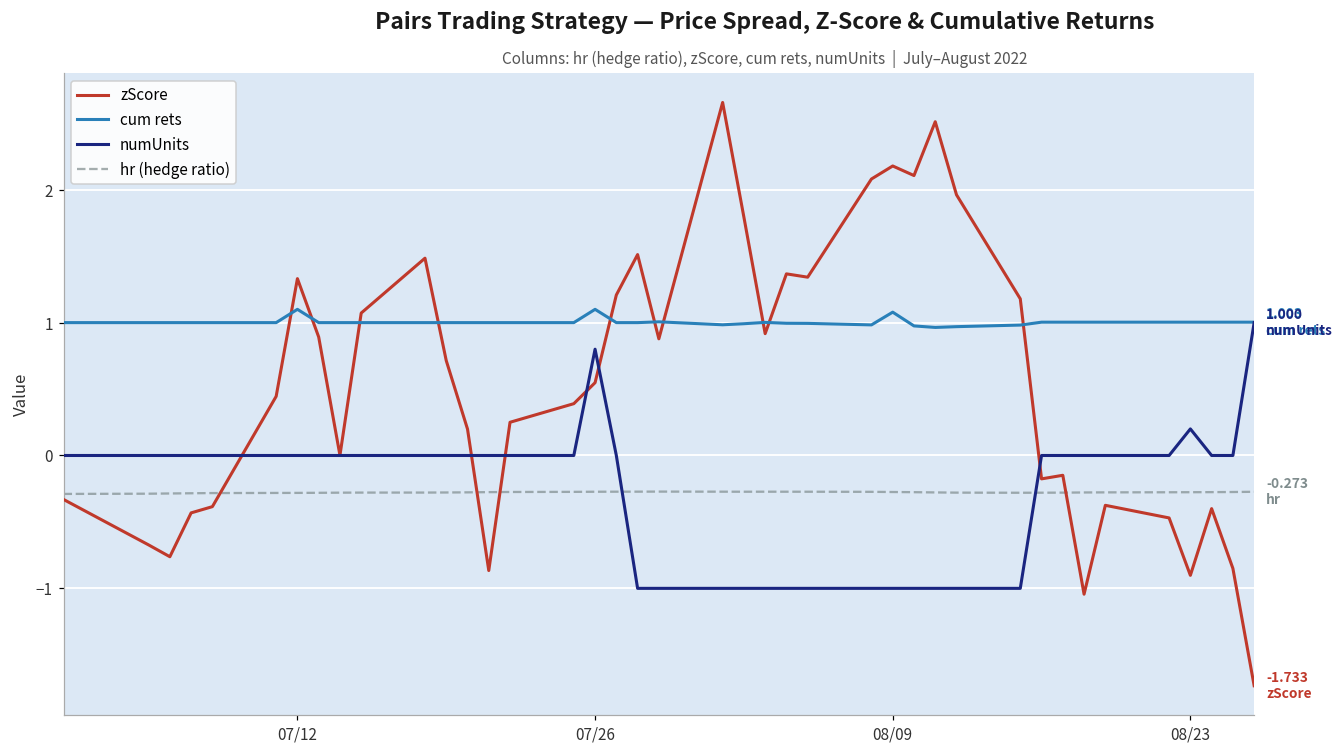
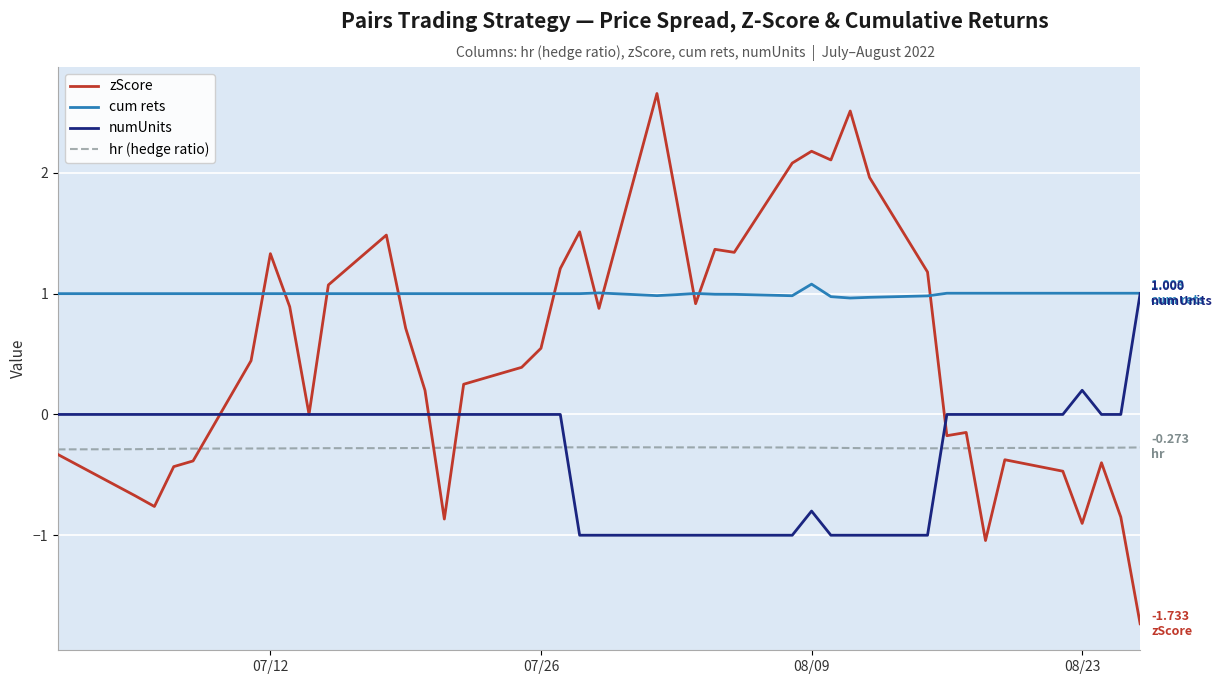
  {
    "zScore": {
      "07/12": 1.33,
      "07/26": 0.55,
      "08/09": 2.18,
      "08/23": -0.9
    },
    "cum rets": {
-     "07/12": 1.1,
-     "07/26": 1.1,
+     "07/12": 1.0,
+     "07/26": 1.0,
      "08/09": 1.08,
      "08/23": 1.0
    },
    "numUnits": {
      "07/12": 0.0,
-     "07/26": 0.8,
-     "08/09": -1.0,
+     "07/26": 0.0,
+     "08/09": -0.8,
      "08/23": 0.2
    },
    "hr (hedge ratio)": {
      "07/12": -0.3,
      "07/26": -0.27,
      "08/09": -0.27,
      "08/23": -0.28
    }
  }
